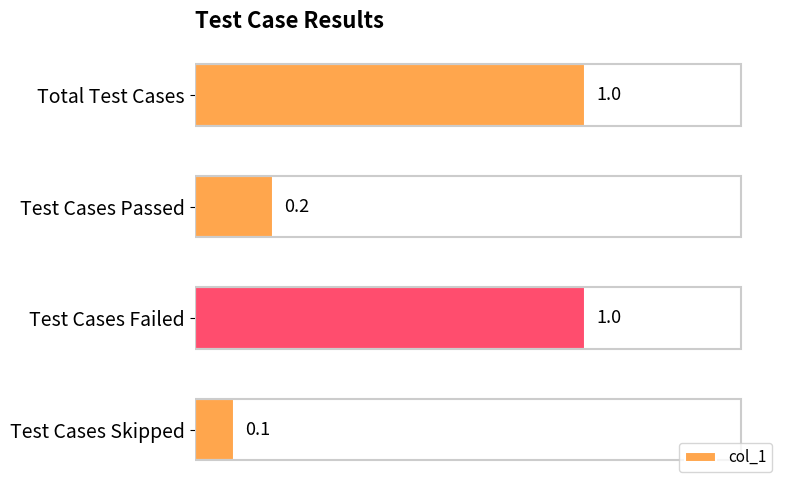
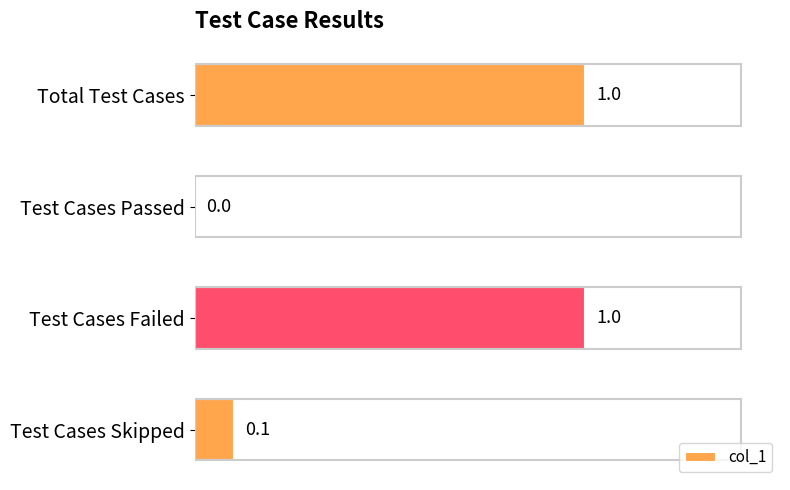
  {
    "Total Test Cases": 1.0,
-   "Test Cases Passed": 0.2,
+   "Test Cases Passed": 0.0,
    "Test Cases Failed": 1.0,
    "Test Cases Skipped": 0.1
  }
